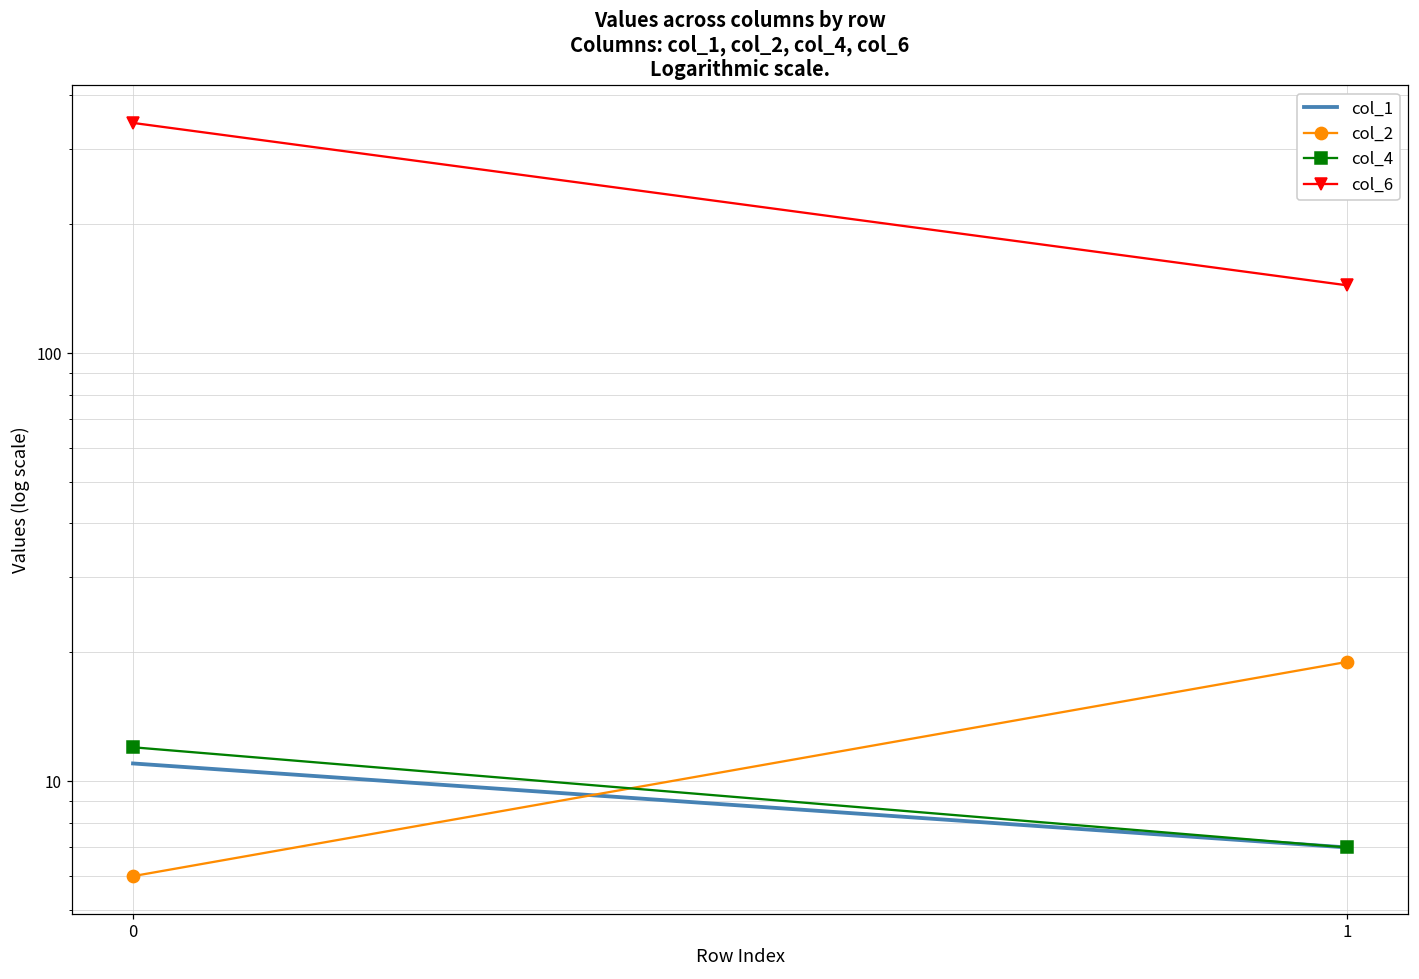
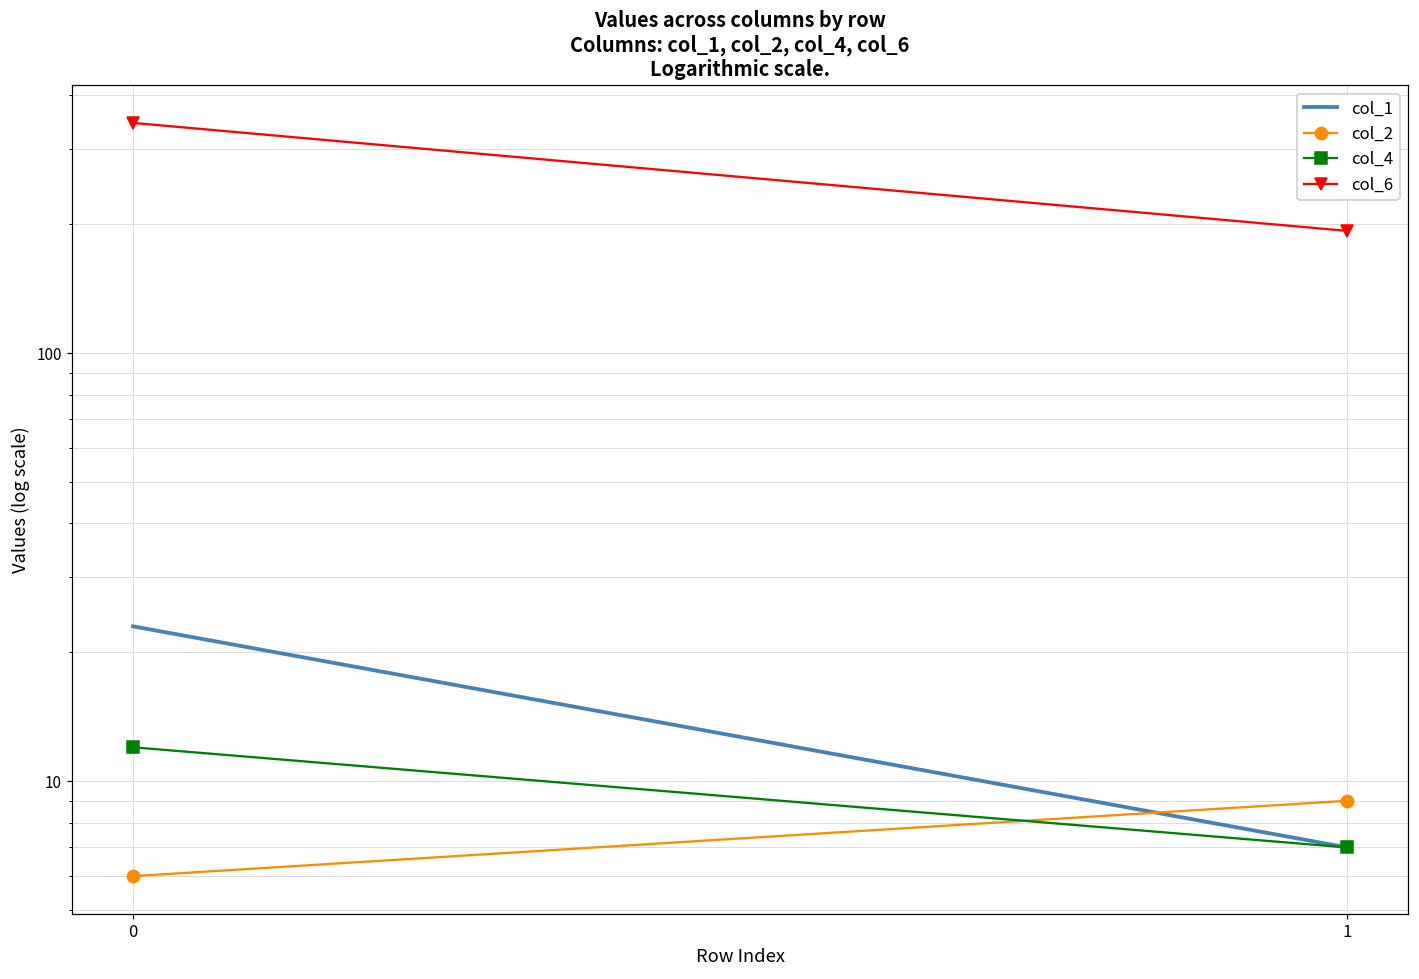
  {
    "col_1": {
-     "0": 11
+     "0": 23
    },
    "col_2": {
      "0": 6,
-     "1": 19
+     "1": 9
    },
    "col_4": {
      "0": 12
    },
    "col_6": {
      "0": 350,
-     "1": 144
+     "1": 190
    }
  }
